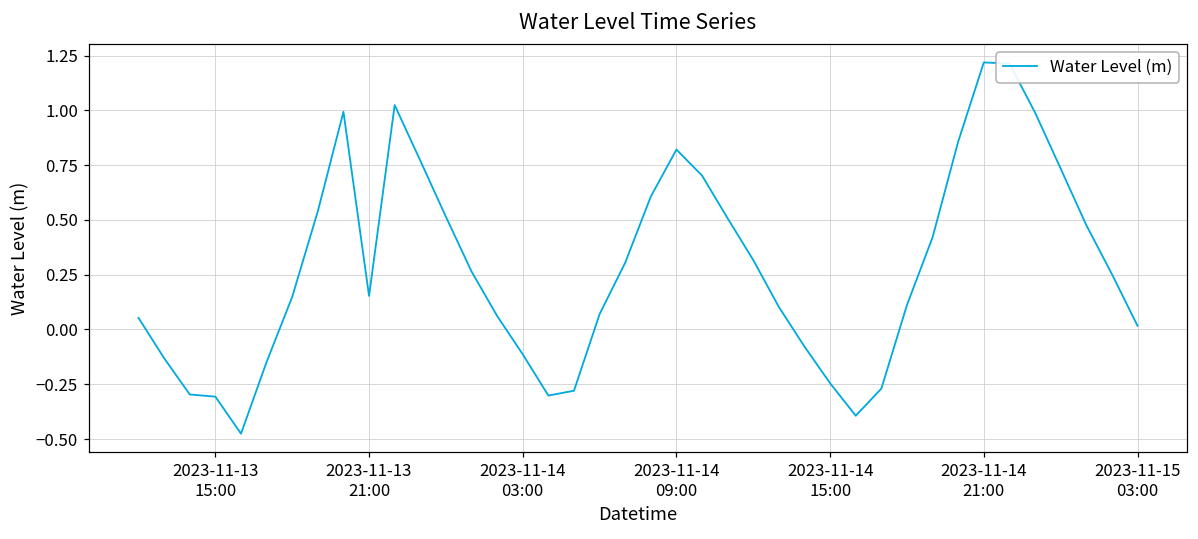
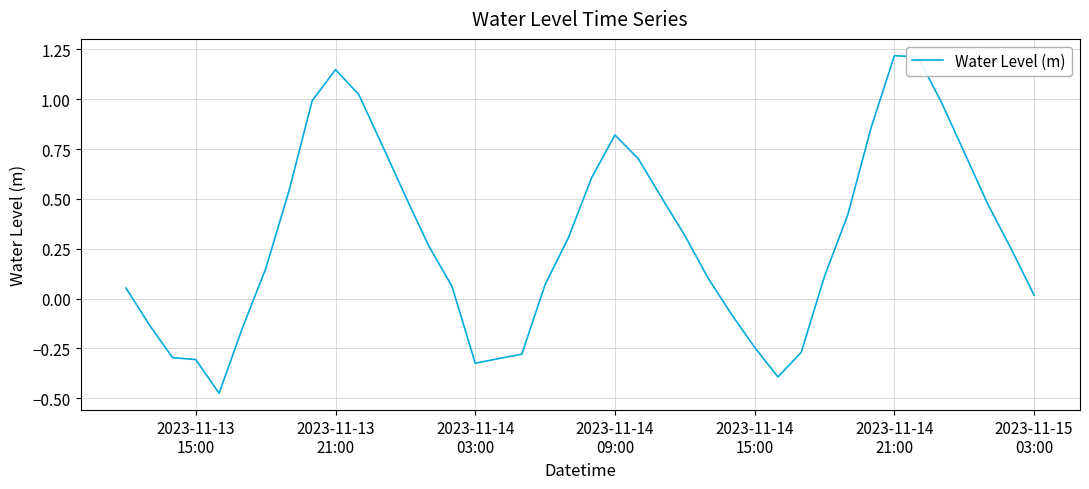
  {
    "2023-11-13 15:00": -0.31,
-   "2023-11-13 21:00": 0.15,
-   "2023-11-14 03:00": -0.11,
+   "2023-11-13 21:00": 1.15,
+   "2023-11-14 03:00": -0.32,
    "2023-11-14 09:00": 0.82,
    "2023-11-14 15:00": -0.25,
    "2023-11-14 21:00": 1.22,
    "2023-11-15 03:00": 0.02
  }
